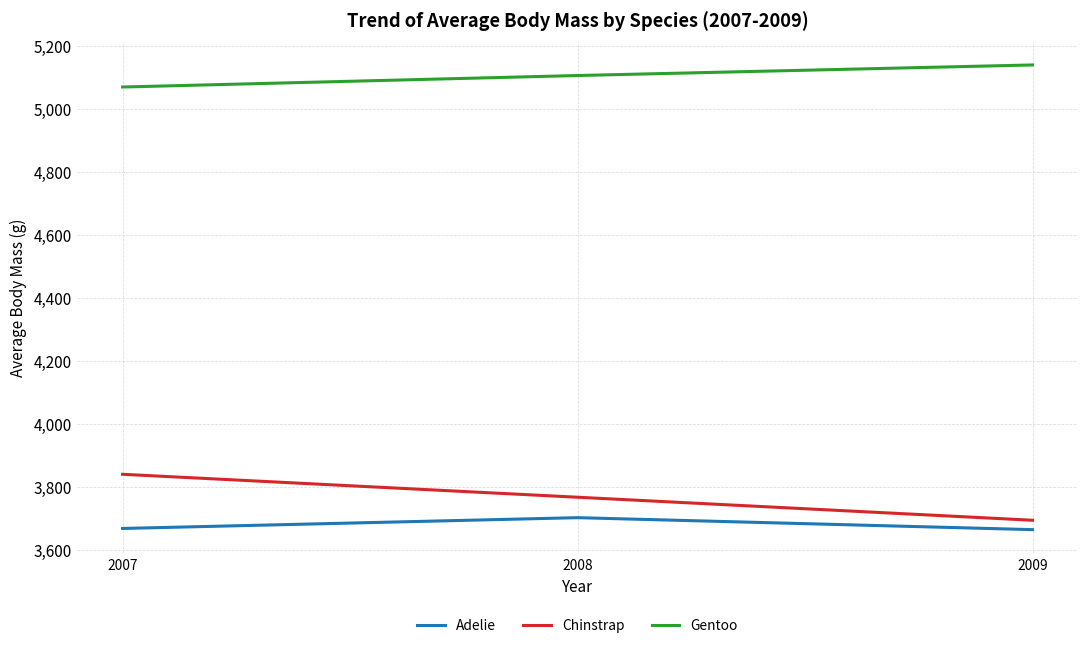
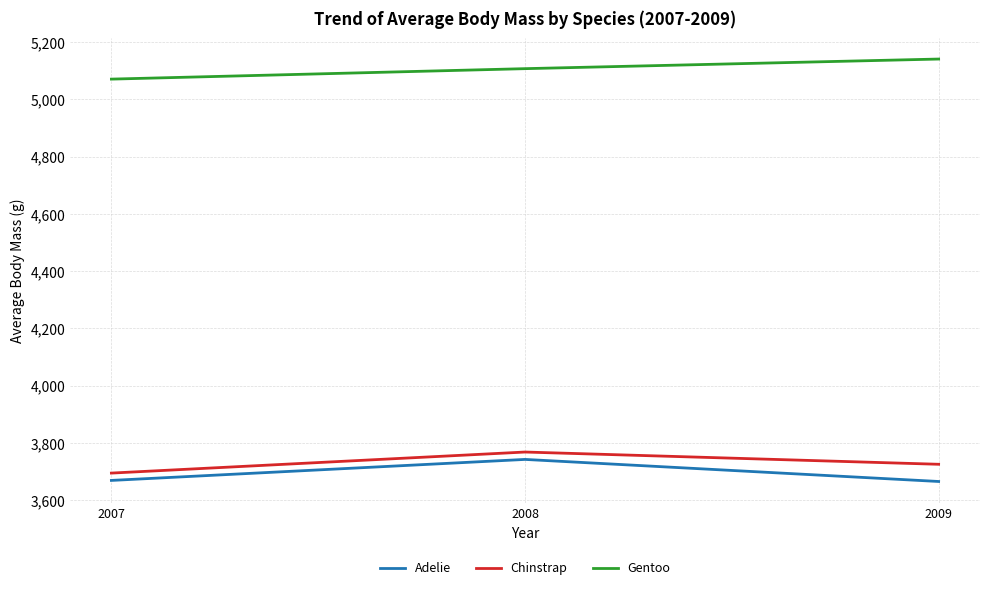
  {
    "Adelie": {
      "2007": "3,670",
-     "2008": "3,700",
+     "2008": "3,740",
      "2009": "3,660"
    },
    "Chinstrap": {
-     "2007": "3,840",
+     "2007": "3,690",
      "2008": "3,770",
-     "2009": "3,690"
+     "2009": "3,730"
    },
    "Gentoo": {
      "2007": "5,070",
      "2008": "5,110",
      "2009": "5,140"
    }
  }
